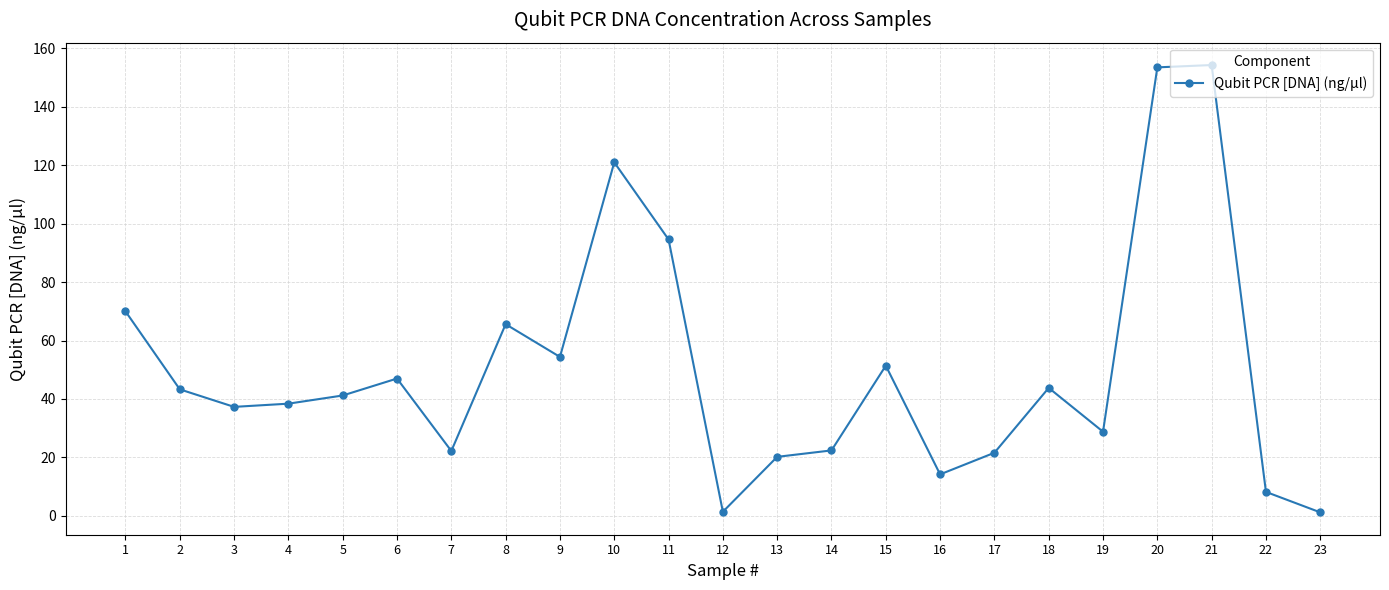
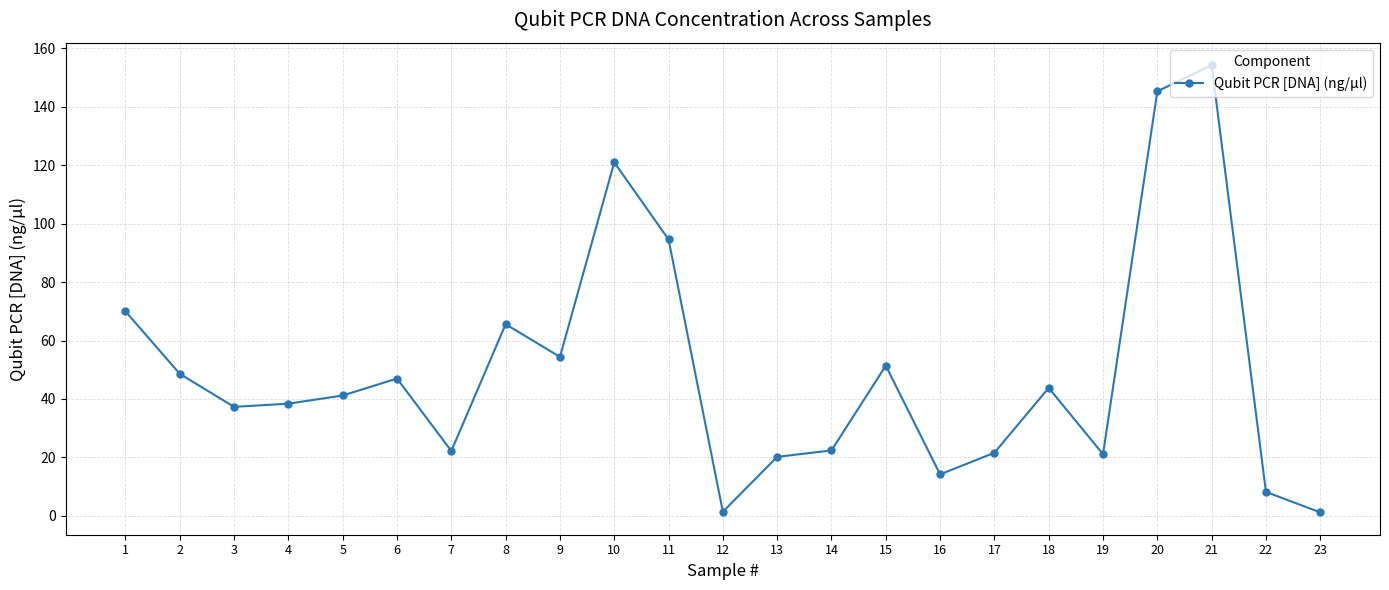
  {
    "1": 70,
-   "2": 43,
+   "2": 49,
    "3": 37,
    "4": 38,
    "5": 41,
    "6": 47,
    "7": 22,
    "8": 66,
    "9": 54,
    "10": 121,
    "11": 95,
    "12": 1,
    "13": 20,
    "14": 22,
    "15": 51,
    "16": 14,
    "17": 22,
    "18": 44,
-   "19": 29,
-   "20": 154,
+   "19": 21,
+   "20": 145,
    "22": 8,
    "23": 1
  }
